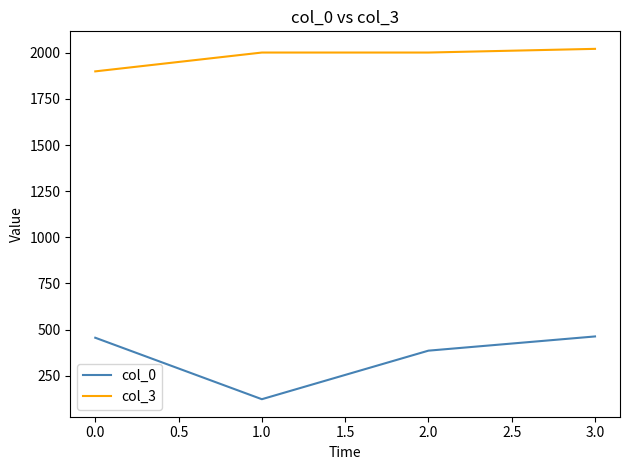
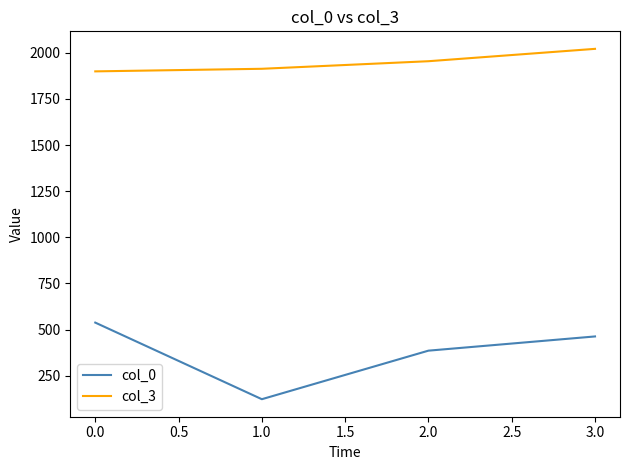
  {
    "col_0": {
-     "0.0": 460,
+     "0.0": 540,
      "1.0": 120,
      "2.0": 390,
      "3.0": 460
    },
    "col_3": {
      "0.0": 1900,
-     "1.0": 2000,
-     "2.0": 2000,
+     "1.0": 1910,
+     "2.0": 1950,
      "3.0": 2020
    }
  }
